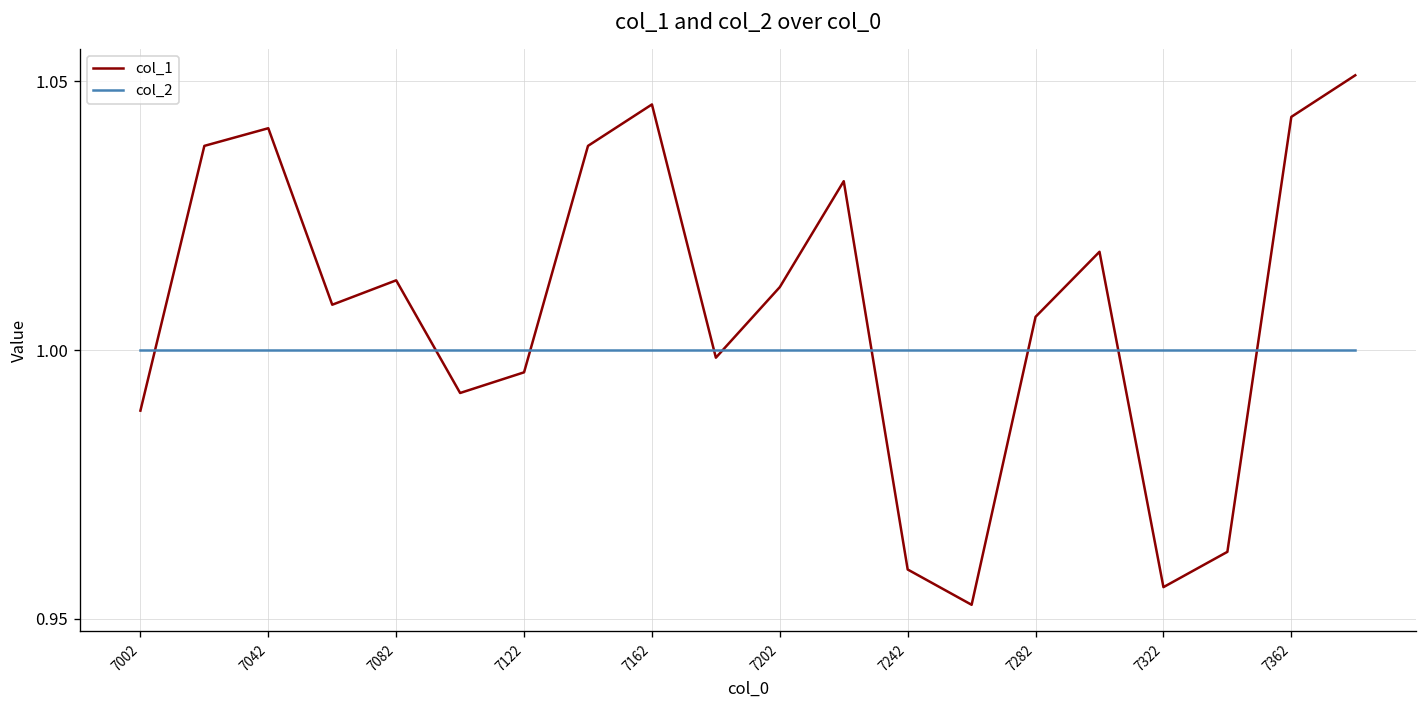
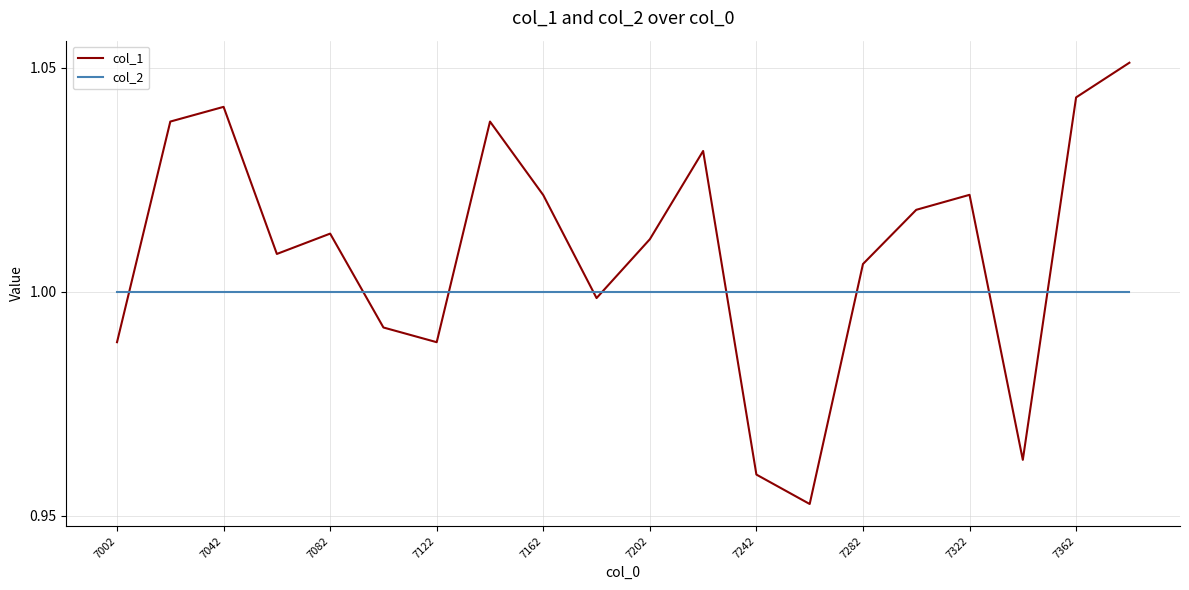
  {
    "col_1": {
      "7002": 0.989,
      "7042": 1.041,
      "7082": 1.013,
-     "7122": 0.996,
-     "7162": 1.046,
+     "7122": 0.989,
+     "7162": 1.022,
      "7202": 1.012,
      "7242": 0.959,
      "7282": 1.006,
-     "7322": 0.956,
+     "7322": 1.022,
      "7362": 1.043
    },
    "col_2": {
      "7002": 1.000,
      "7042": 1.000,
      "7082": 1.000,
      "7122": 1.000,
      "7162": 1.000,
      "7202": 1.000,
      "7242": 1.000,
      "7282": 1.000,
      "7322": 1.000,
      "7362": 1.000
    }
  }
